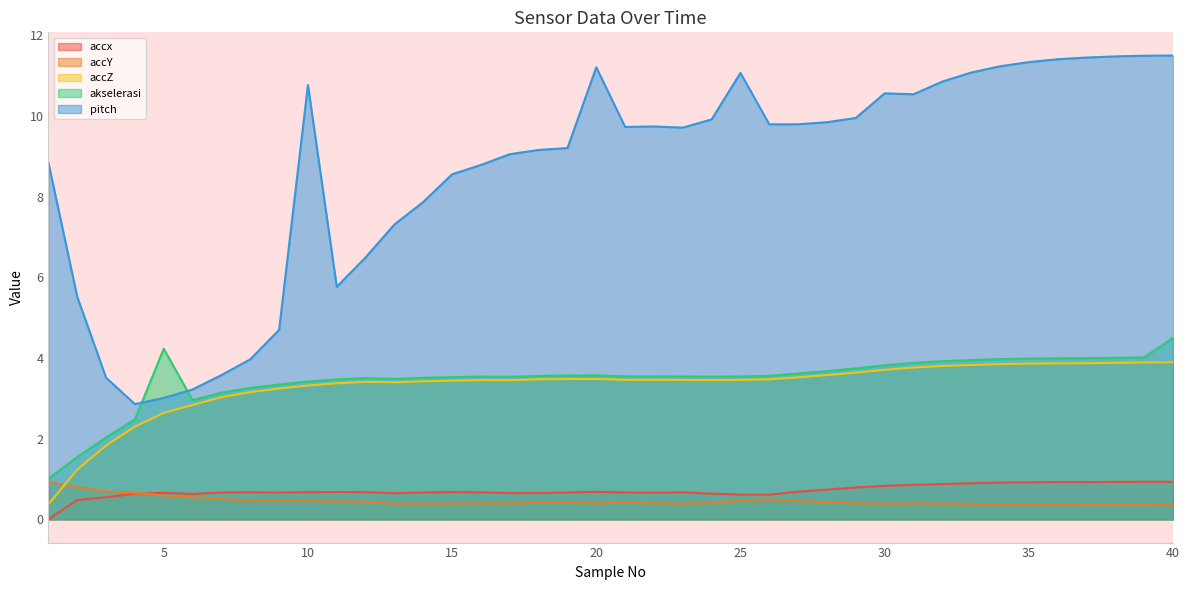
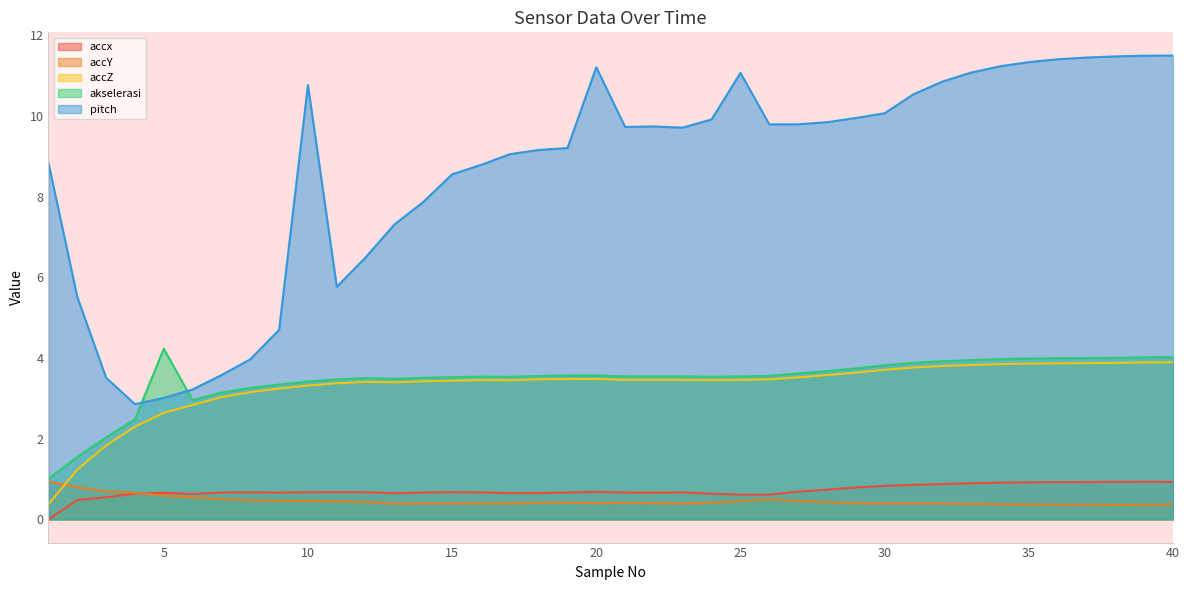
  {
    "akselerasi": {
      "5": 4.2,
      "10": 3.4,
      "15": 3.5,
      "20": 3.6,
      "25": 3.5,
      "30": 3.8,
      "35": 4.0,
-     "40": 4.5
+     "40": 4.0
    },
    "pitch": {
      "5": 3.0,
      "10": 10.8,
      "15": 8.6,
      "20": 11.2,
      "25": 11.1,
-     "30": 10.6,
+     "30": 10.1,
      "35": 11.3,
      "40": 11.5
    }
  }
